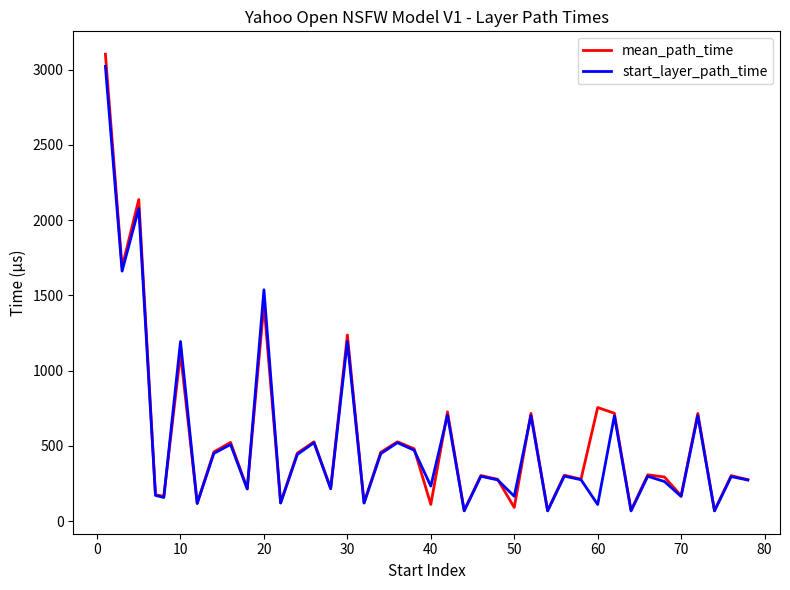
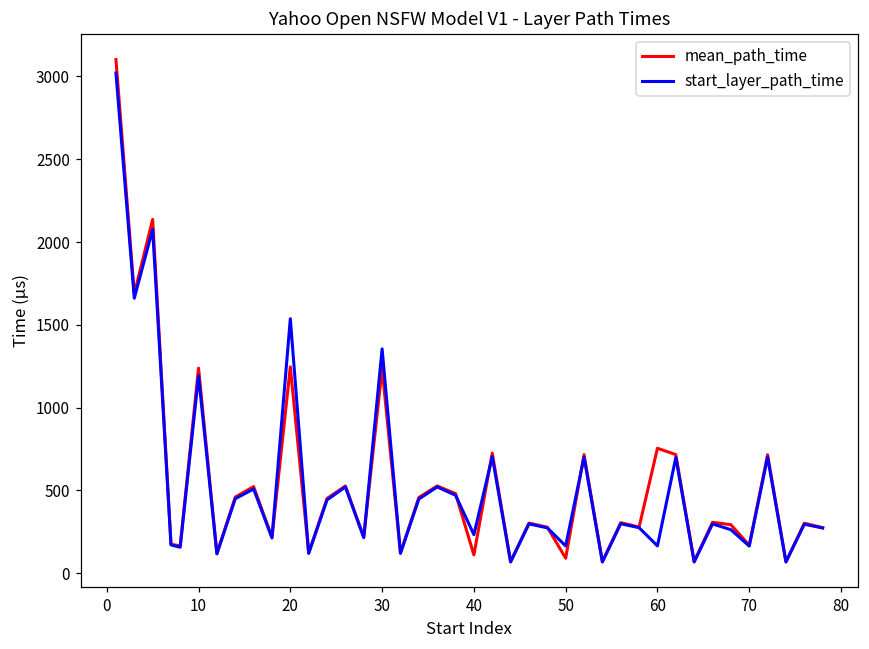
  {
    "mean_path_time": {
-     "10": 1110,
-     "20": 1440,
+     "10": 1240,
+     "20": 1250,
      "30": 1240,
      "40": 110,
      "50": 90,
      "60": 750
    },
    "start_layer_path_time": {
      "10": 1190,
      "20": 1540,
-     "30": 1190,
+     "30": 1350,
      "40": 230,
      "50": 170,
-     "60": 110
+     "60": 170
    }
  }
